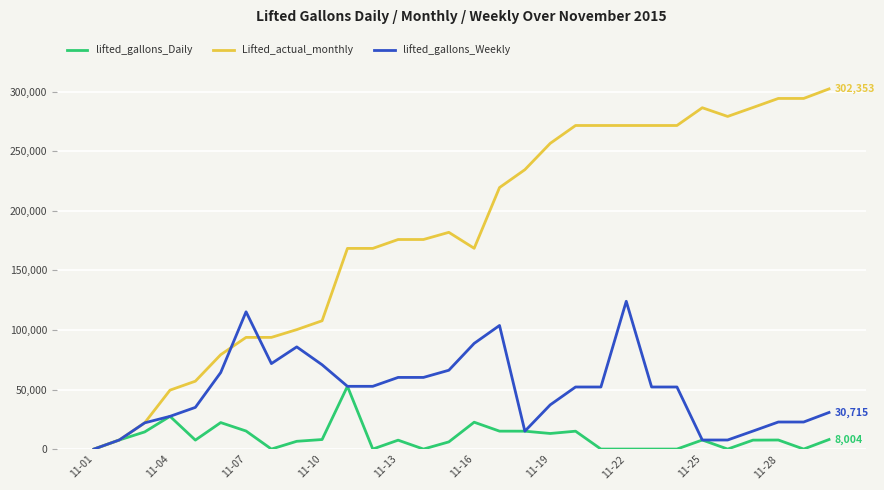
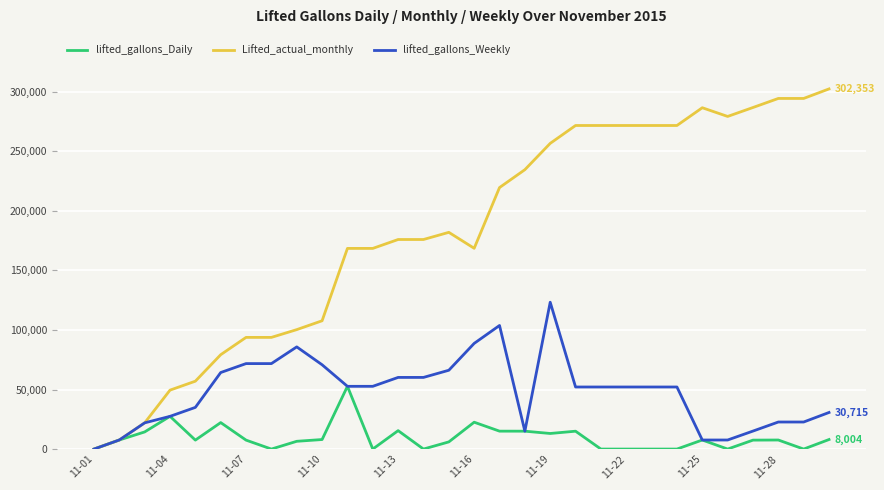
  {
    "lifted_gallons_Daily": {
-     "11-07": "15,000",
+     "11-07": "8,000",
      "11-10": "8,000",
-     "11-13": "7,000",
+     "11-13": "15,000",
      "11-16": "23,000",
      "11-19": "13,000",
      "11-22": "0",
      "11-28": "8,000"
    },
    "Lifted_actual_monthly": {
      "11-04": "49,000",
      "11-07": "94,000",
      "11-10": "108,000",
      "11-13": "176,000",
      "11-16": "169,000",
      "11-19": "257,000",
      "11-22": "272,000",
      "11-25": "287,000",
      "11-28": "294,000"
    },
    "lifted_gallons_Weekly": {
-     "11-07": "115,000",
+     "11-07": "72,000",
      "11-10": "71,000",
      "11-13": "60,000",
      "11-16": "89,000",
-     "11-19": "37,000",
-     "11-22": "124,000",
+     "11-19": "123,000",
+     "11-22": "52,000",
      "11-28": "23,000"
    }
  }
